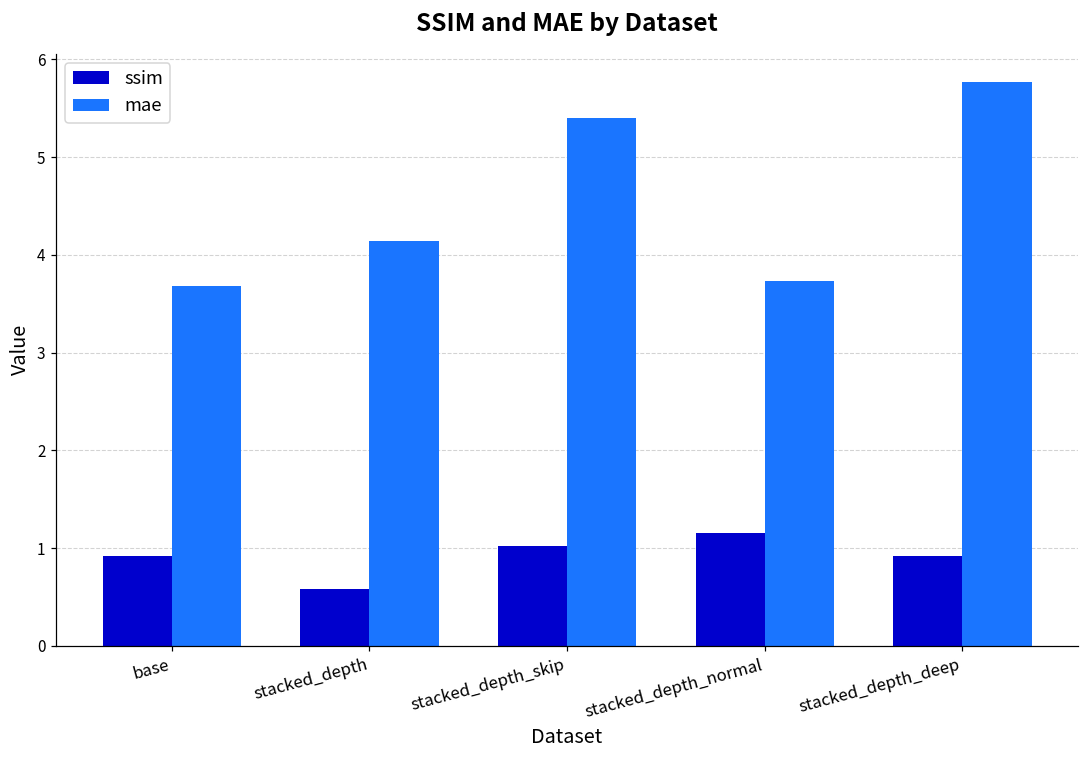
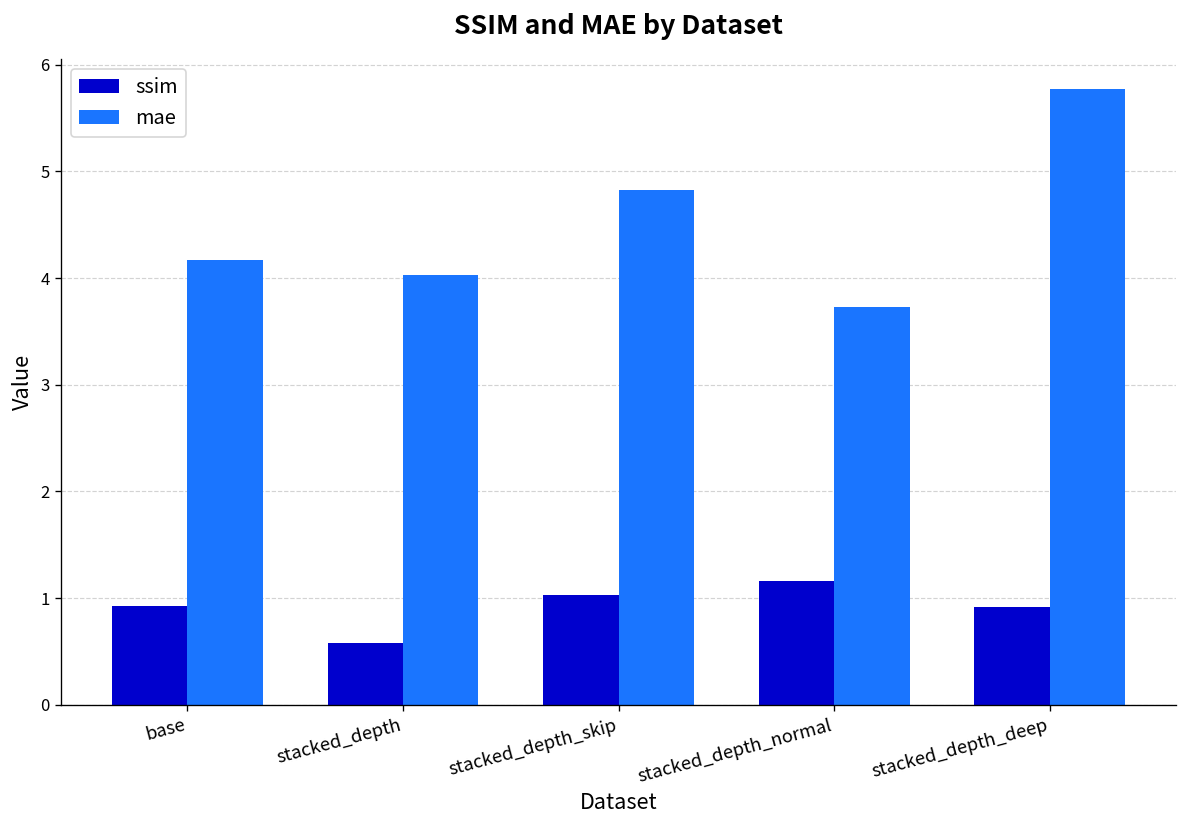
  {
    "ssim": {
      "base": 0.9,
      "stacked_depth": 0.6,
      "stacked_depth_skip": 1.0,
      "stacked_depth_normal": 1.2,
      "stacked_depth_deep": 0.9
    },
    "mae": {
-     "base": 3.7,
-     "stacked_depth": 4.1,
-     "stacked_depth_skip": 5.4,
+     "base": 4.2,
+     "stacked_depth": 4.0,
+     "stacked_depth_skip": 4.8,
      "stacked_depth_normal": 3.7,
      "stacked_depth_deep": 5.8
    }
  }
